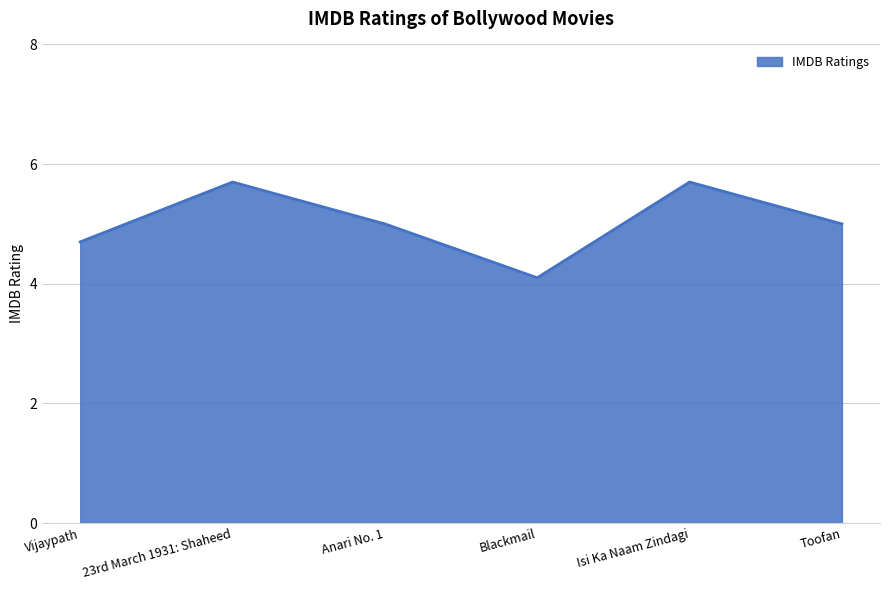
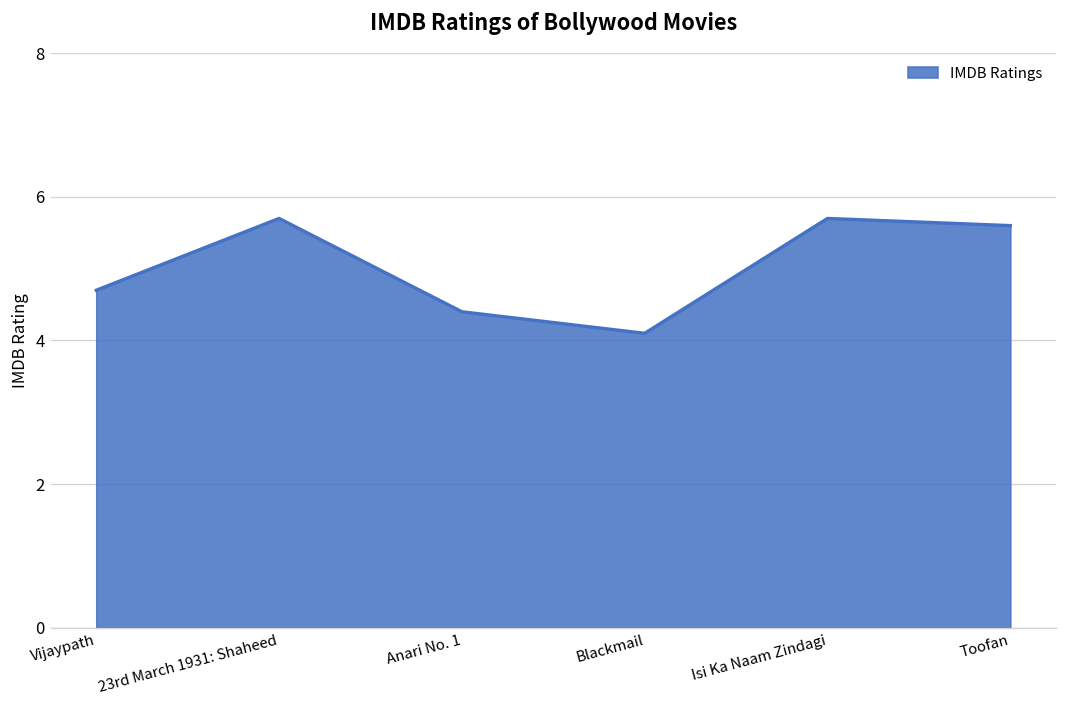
  {
    "Vijaypath": 4.7,
    "23rd March 1931: Shaheed": 5.7,
-   "Anari No. 1": 5.0,
+   "Anari No. 1": 4.4,
    "Blackmail": 4.1,
    "Isi Ka Naam Zindagi": 5.7,
-   "Toofan": 5.0
+   "Toofan": 5.6
  }
